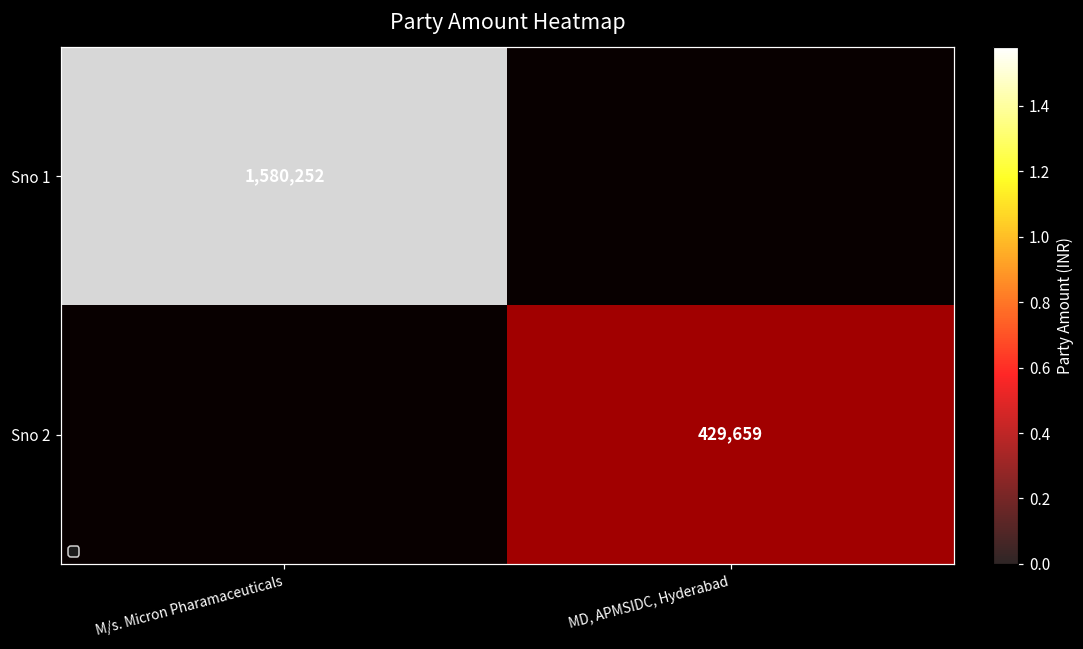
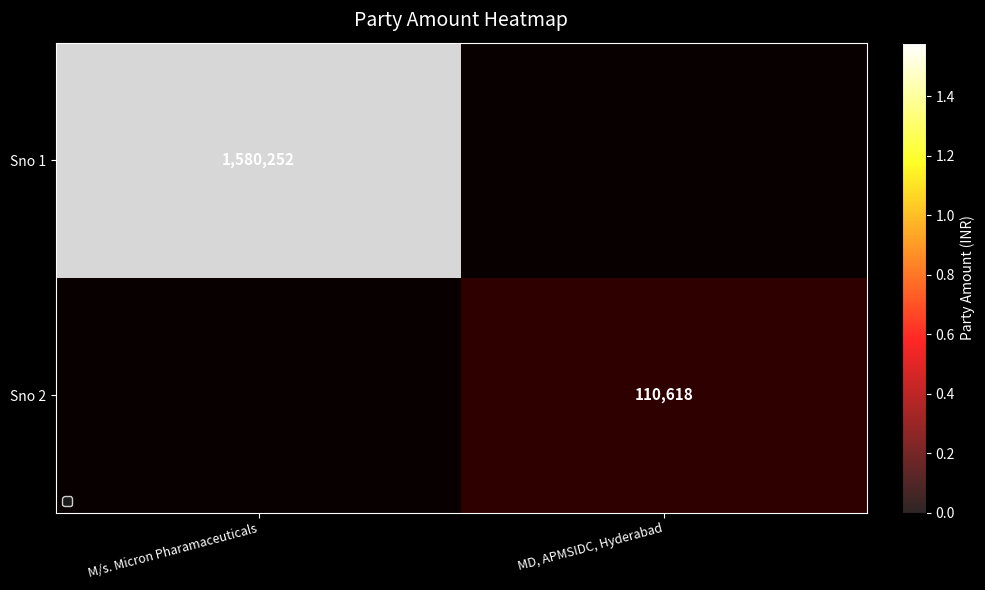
  {
    "Sno 2": {
-     "MD, APMSIDC, Hyderabad": "429,659"
+     "MD, APMSIDC, Hyderabad": "110,618"
    }
  }
